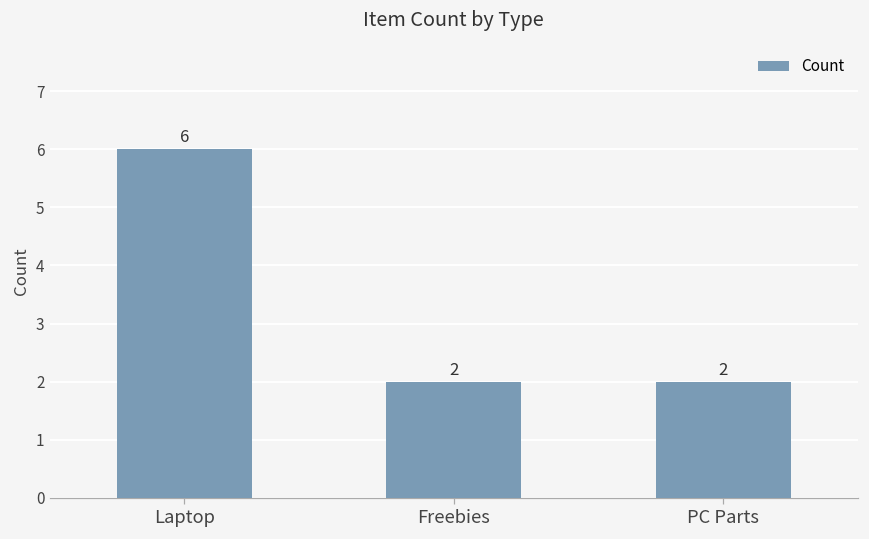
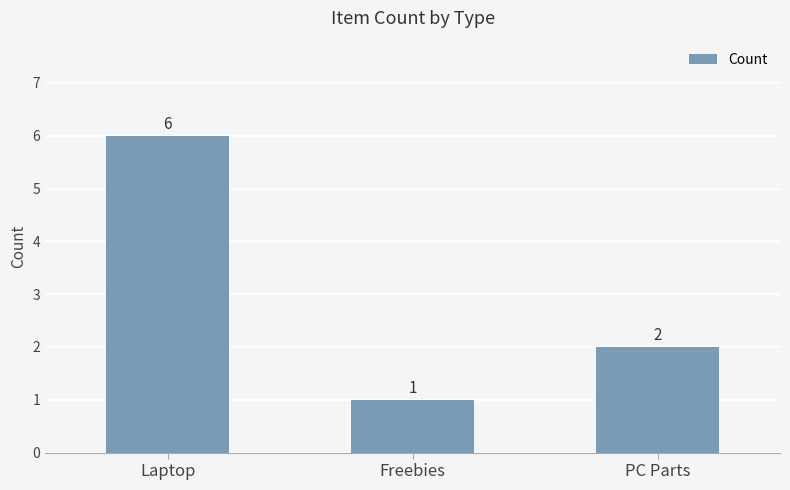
  {
    "Laptop": 6,
-   "Freebies": 2,
+   "Freebies": 1,
    "PC Parts": 2
  }
